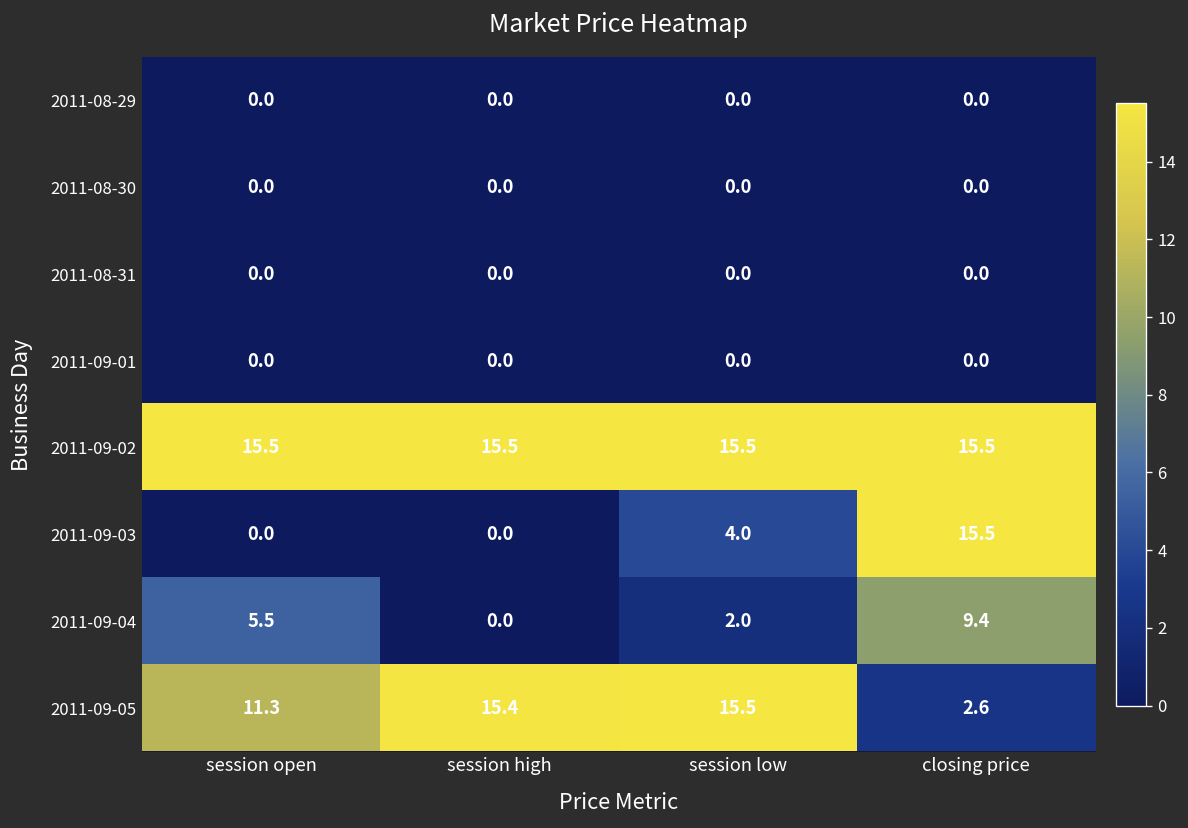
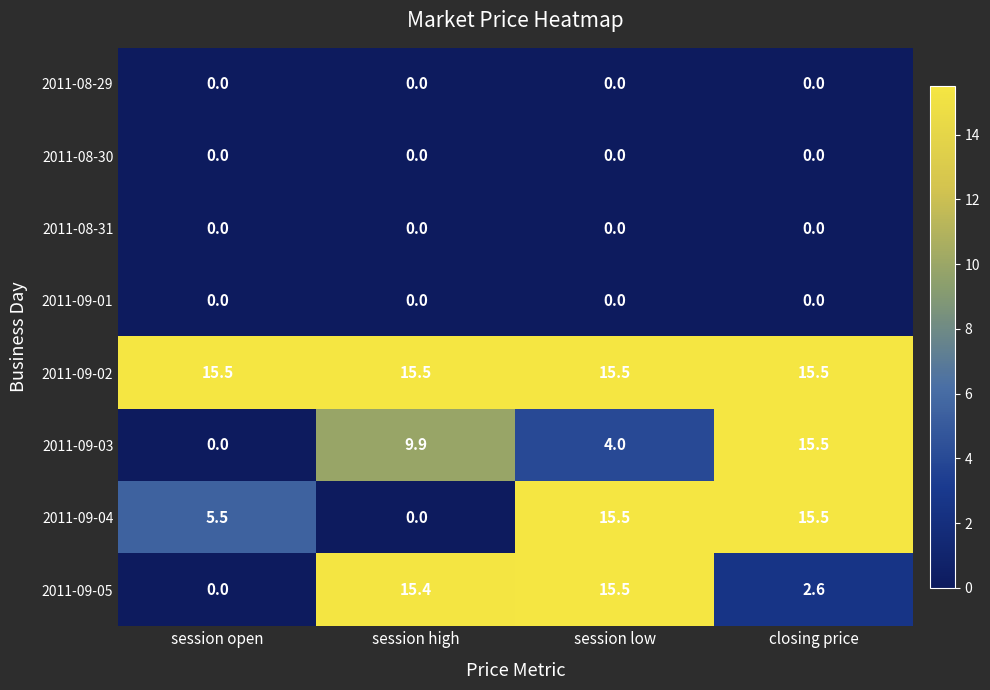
  {
    "2011-08-29": {
      "session open": 0.0,
      "session high": 0.0,
      "session low": 0.0,
      "closing price": 0.0
    },
    "2011-08-30": {
      "session open": 0.0,
      "session high": 0.0,
      "session low": 0.0,
      "closing price": 0.0
    },
    "2011-08-31": {
      "session open": 0.0,
      "session high": 0.0,
      "session low": 0.0,
      "closing price": 0.0
    },
    "2011-09-01": {
      "session open": 0.0,
      "session high": 0.0,
      "session low": 0.0,
      "closing price": 0.0
    },
    "2011-09-02": {
      "session open": 15.5,
      "session high": 15.5,
      "session low": 15.5,
      "closing price": 15.5
    },
    "2011-09-03": {
      "session open": 0.0,
-     "session high": 0.0,
+     "session high": 9.9,
      "session low": 4.0,
      "closing price": 15.5
    },
    "2011-09-04": {
      "session open": 5.5,
      "session high": 0.0,
-     "session low": 2.0,
-     "closing price": 9.4
+     "session low": 15.5,
+     "closing price": 15.5
    },
    "2011-09-05": {
-     "session open": 11.3,
+     "session open": 0.0,
      "session high": 15.4,
      "session low": 15.5,
      "closing price": 2.6
    }
  }
